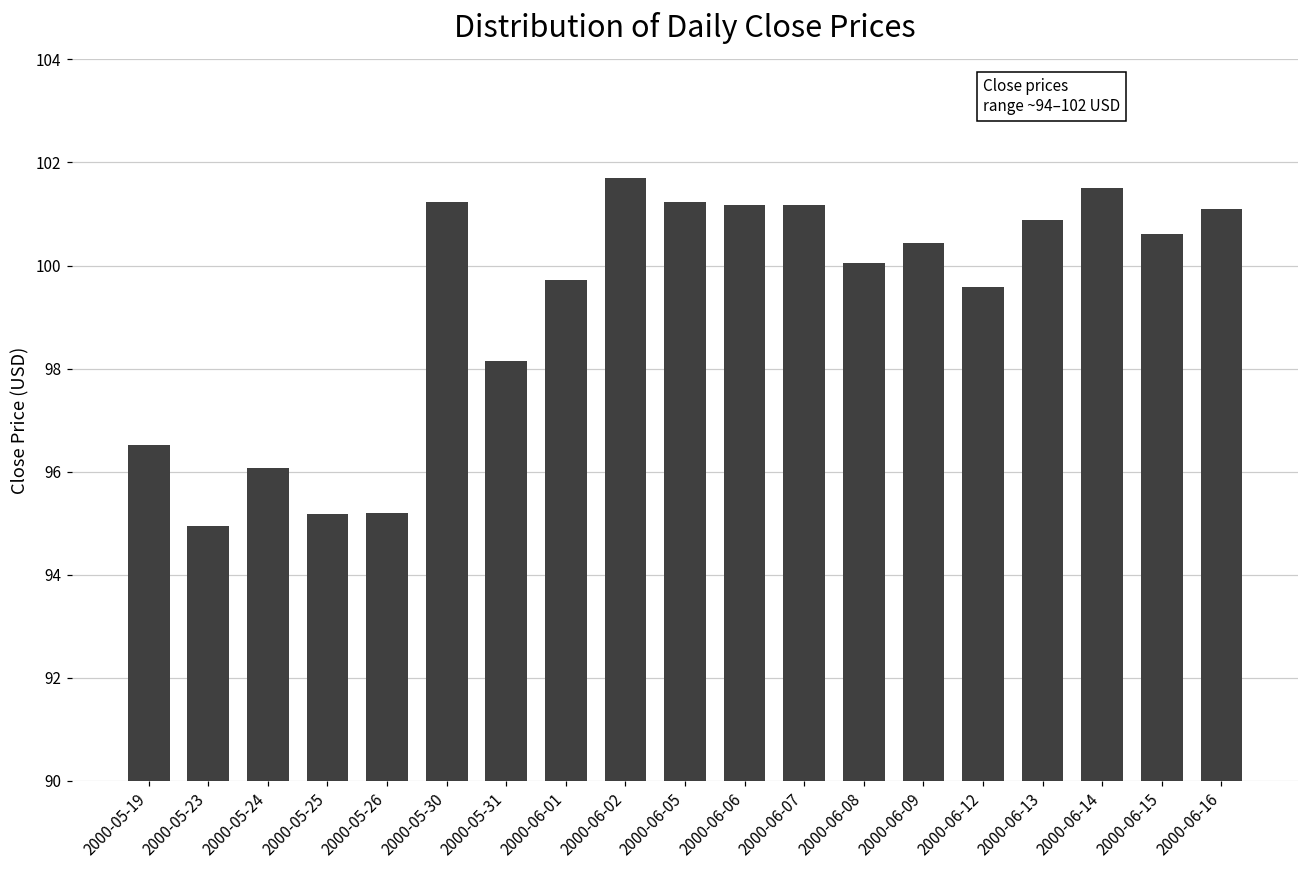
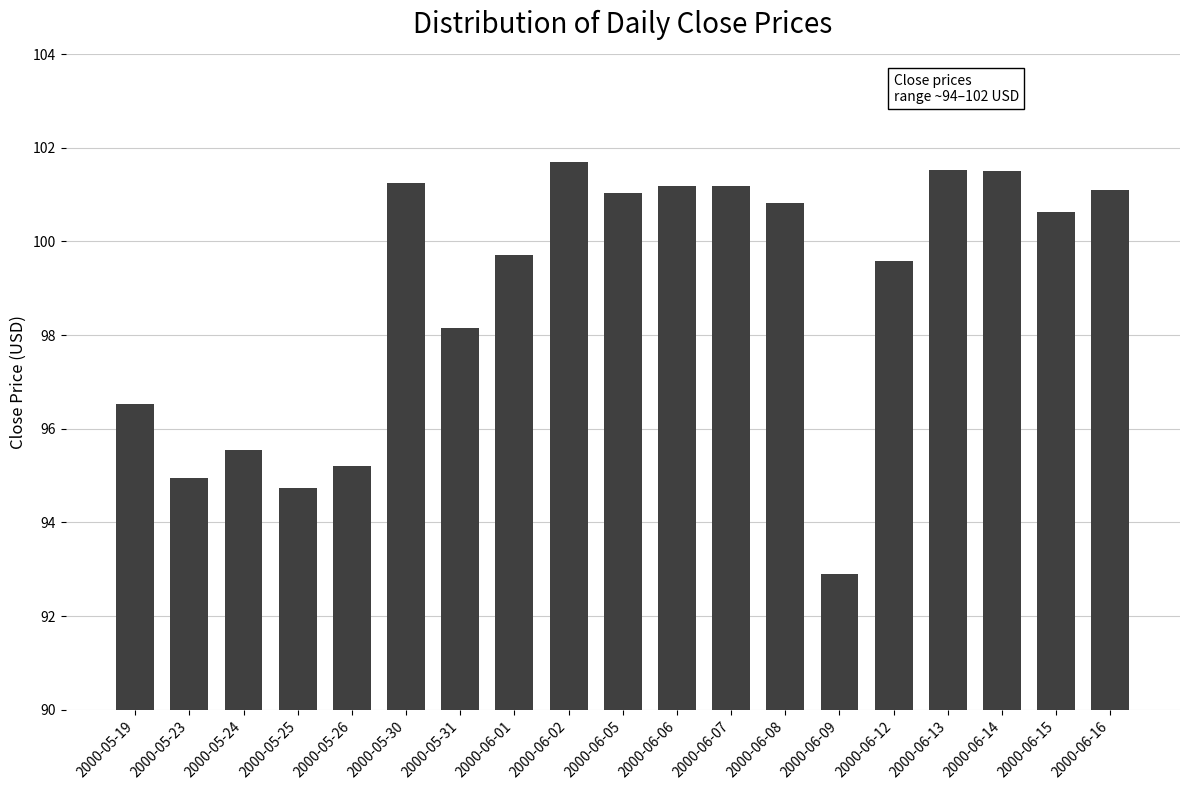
  {
    "2000-05-19": 96.5,
    "2000-05-23": 94.9,
-   "2000-05-24": 96.1,
-   "2000-05-25": 95.2,
+   "2000-05-24": 95.6,
+   "2000-05-25": 94.7,
    "2000-05-26": 95.2,
    "2000-05-30": 101.2,
    "2000-05-31": 98.1,
    "2000-06-01": 99.7,
    "2000-06-02": 101.7,
-   "2000-06-05": 101.2,
+   "2000-06-05": 101.0,
    "2000-06-06": 101.2,
    "2000-06-07": 101.2,
-   "2000-06-08": 100.1,
-   "2000-06-09": 100.4,
+   "2000-06-08": 100.8,
+   "2000-06-09": 92.9,
    "2000-06-12": 99.6,
-   "2000-06-13": 100.9,
+   "2000-06-13": 101.5,
    "2000-06-14": 101.5,
    "2000-06-15": 100.6,
    "2000-06-16": 101.1
  }
